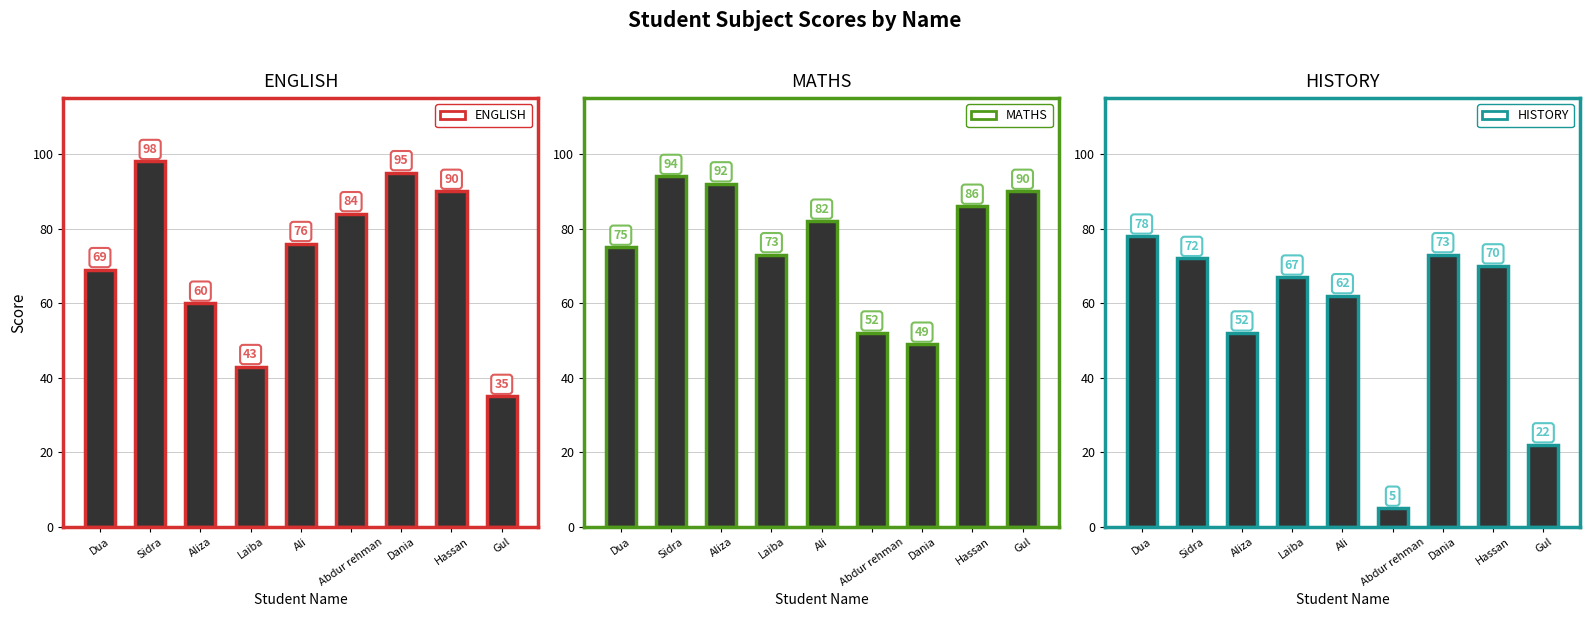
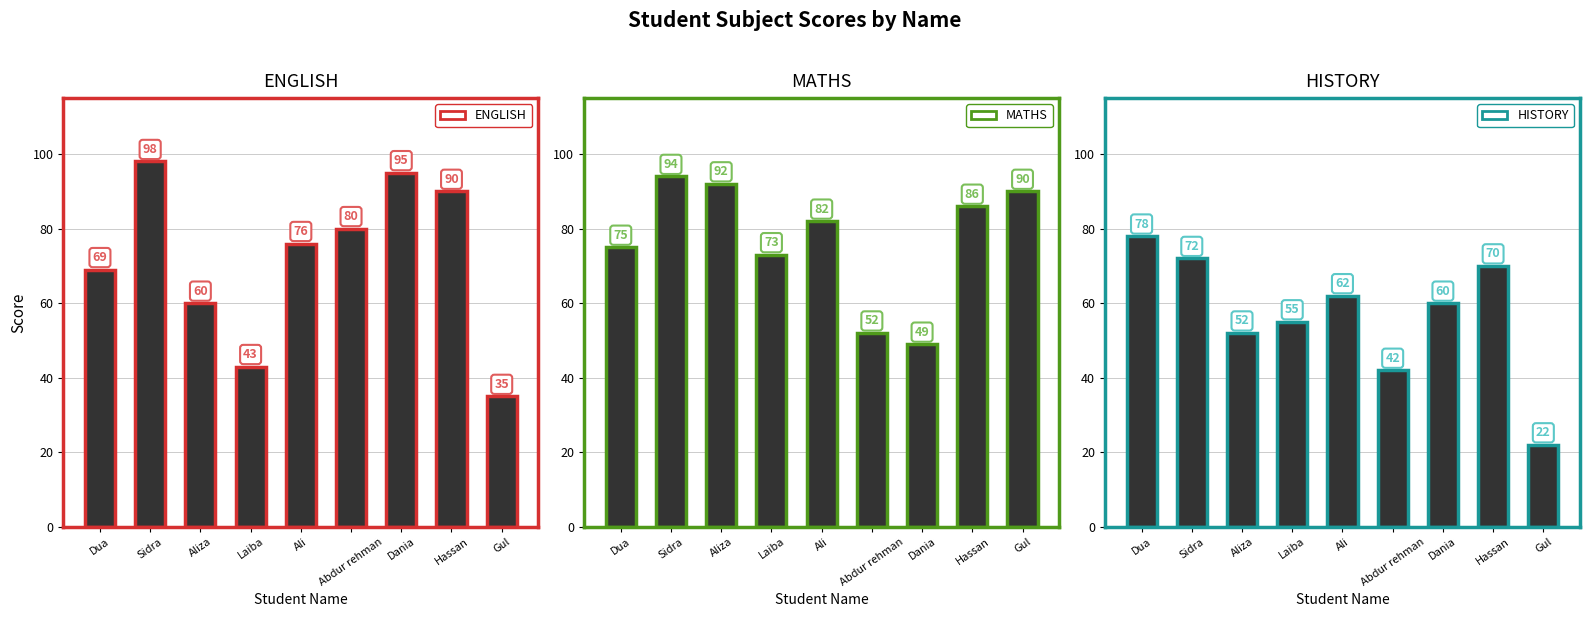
  {
    "ENGLISH": {
-     "Abdur rehman": 84
+     "Abdur rehman": 80
    },
    "HISTORY": {
-     "Laiba": 67,
-     "Abdur rehman": 5,
-     "Dania": 73
+     "Laiba": 55,
+     "Abdur rehman": 42,
+     "Dania": 60
    }
  }
